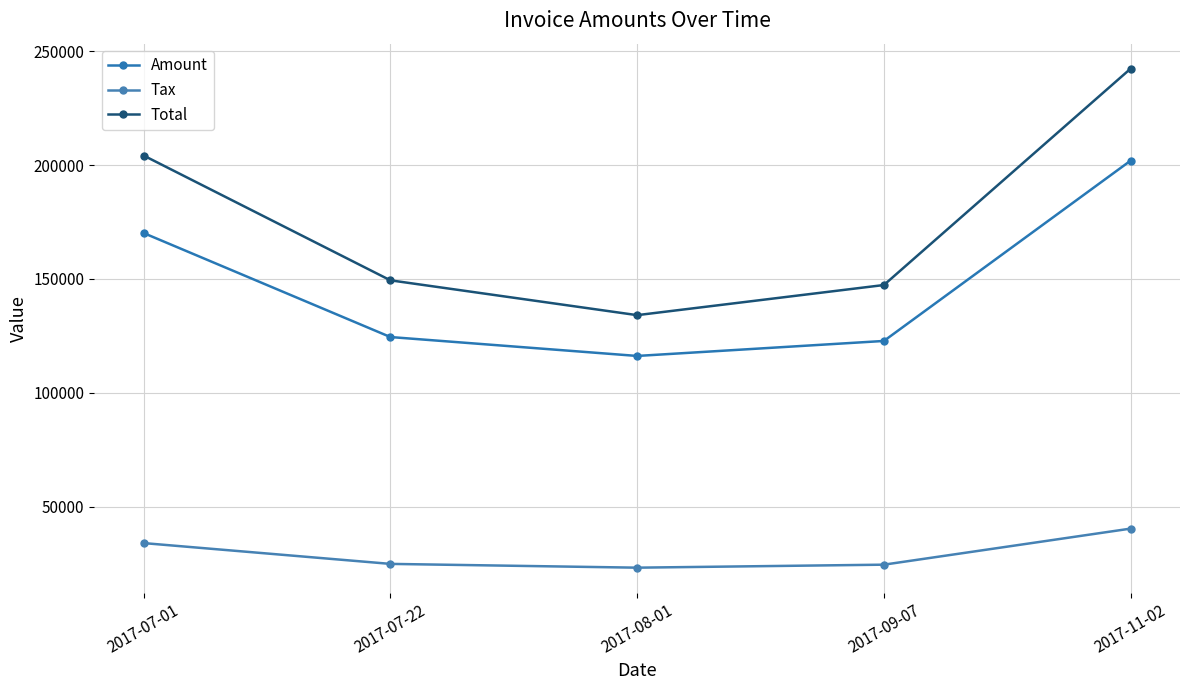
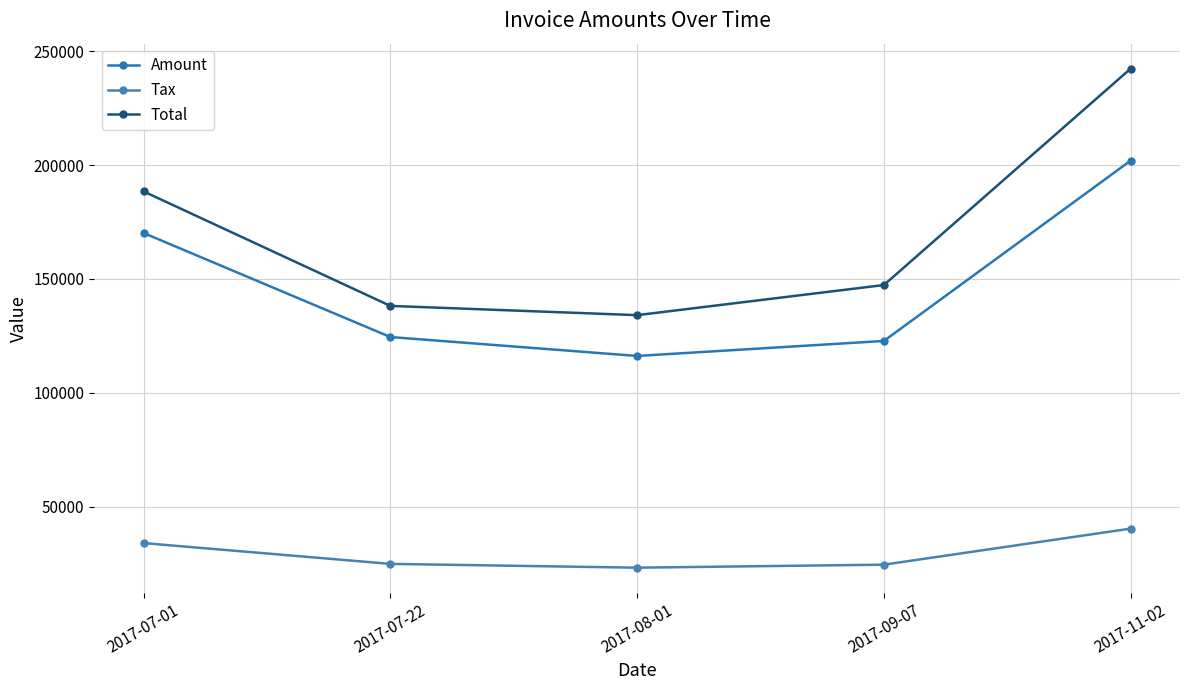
  {
    "Total": {
-     "2017-07-01": 204000,
-     "2017-07-22": 149000,
+     "2017-07-01": 188000,
+     "2017-07-22": 138000,
      "2017-08-01": 134000,
      "2017-09-07": 147000,
      "2017-11-02": 242000
    }
  }
